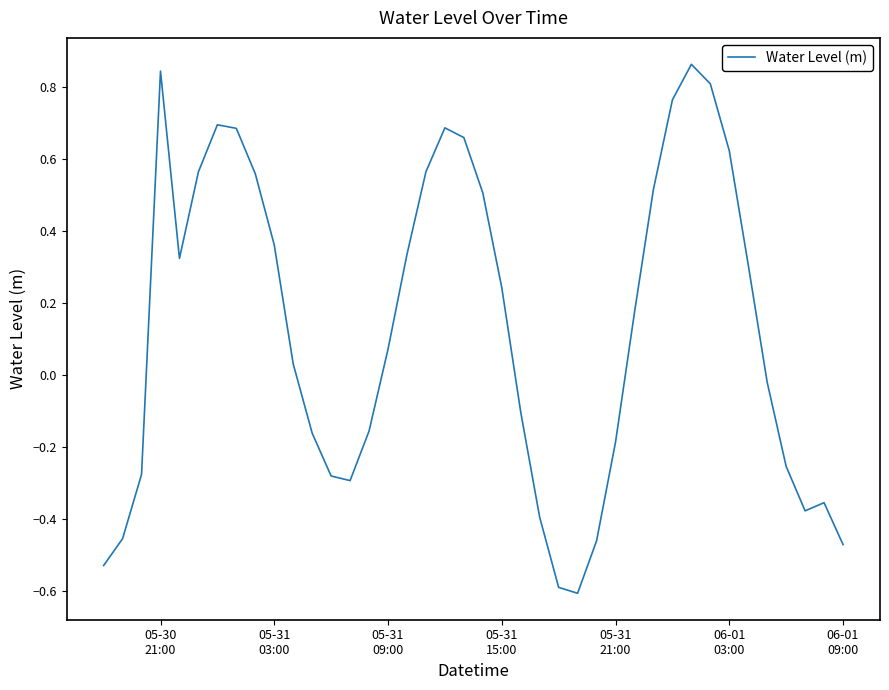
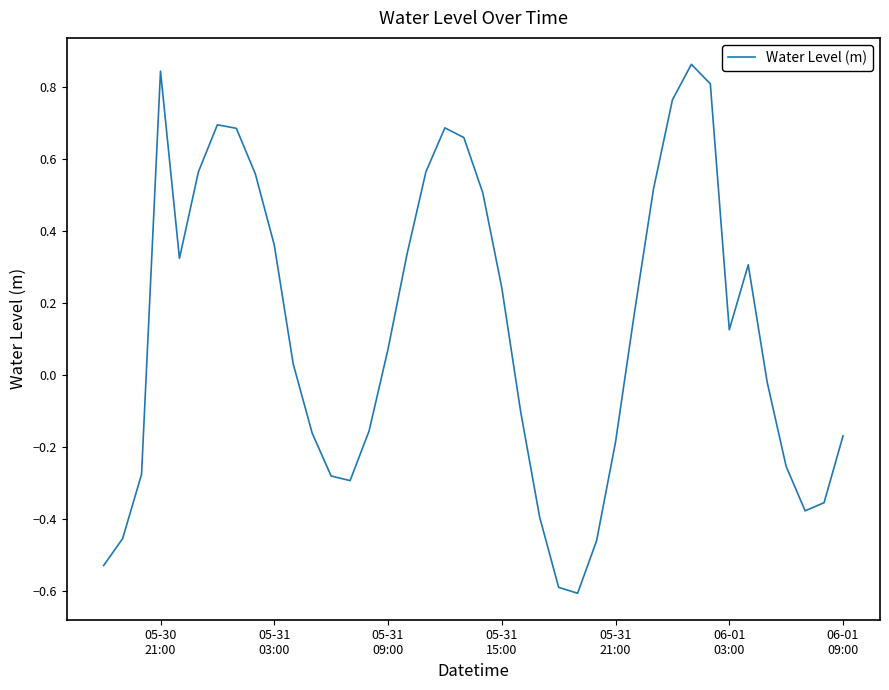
  {
    "05-30 21:00": 0.84,
    "05-31 03:00": 0.36,
    "05-31 09:00": 0.07,
    "05-31 15:00": 0.24,
    "05-31 21:00": -0.19,
-   "06-01 03:00": 0.62,
-   "06-01 09:00": -0.47
+   "06-01 03:00": 0.13,
+   "06-01 09:00": -0.17
  }
